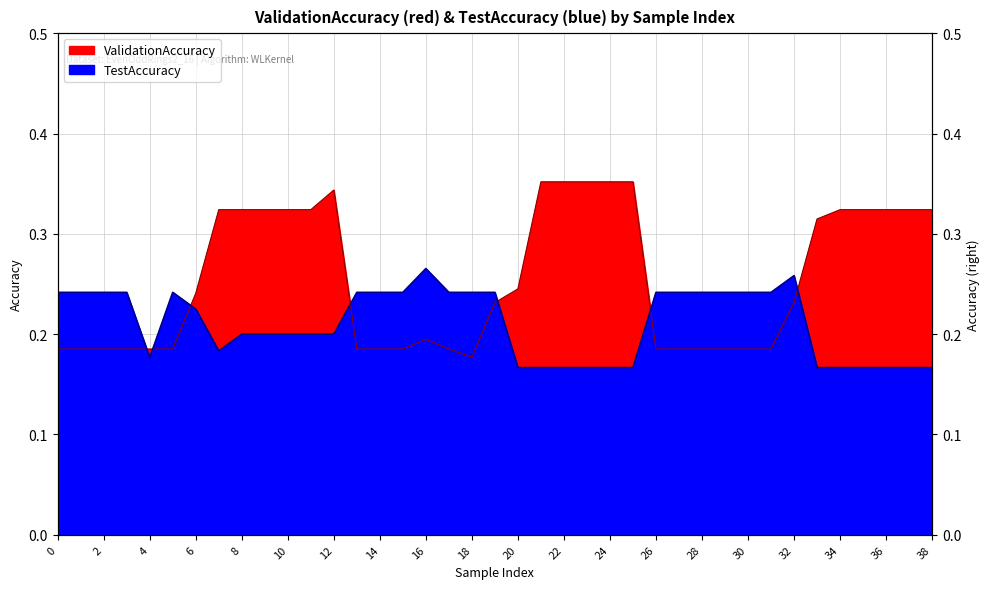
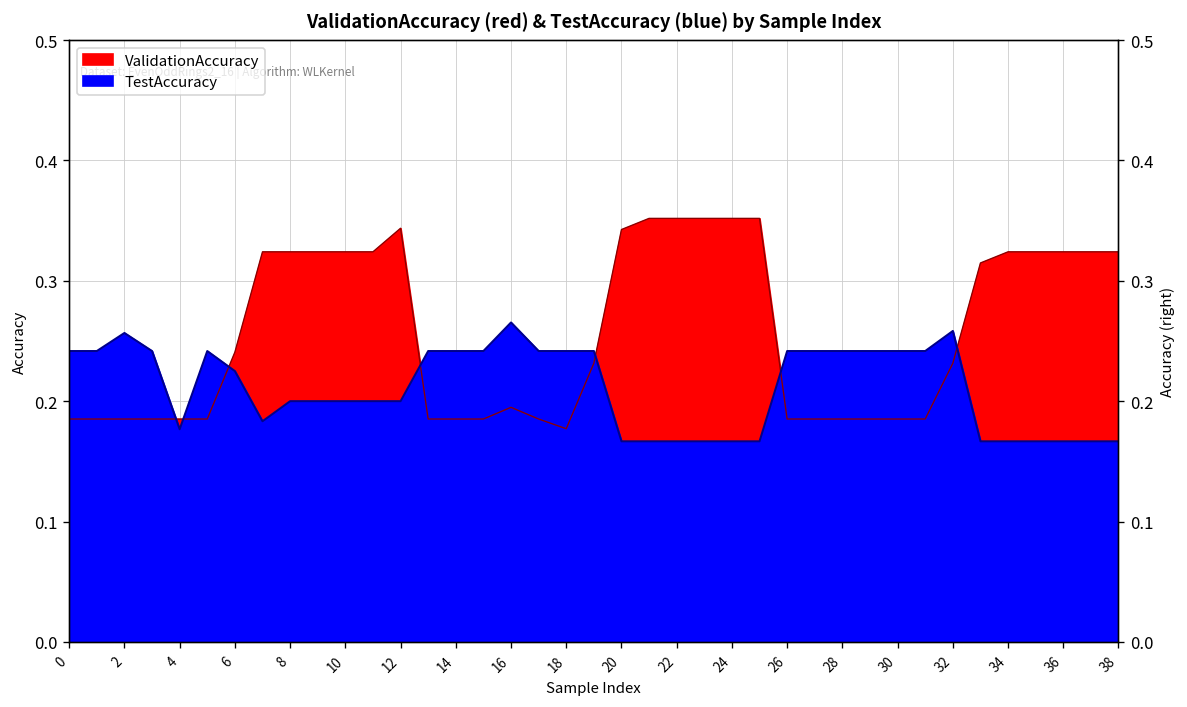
  {
    "ValidationAccuracy": {
      "0": 0.185,
      "2": 0.185,
      "4": 0.185,
      "6": 0.241,
      "8": 0.324,
      "10": 0.324,
      "12": 0.344,
      "14": 0.185,
      "16": 0.195,
      "18": 0.177,
-     "20": 0.245,
+     "20": 0.343,
      "22": 0.352,
      "24": 0.352,
      "26": 0.185,
      "28": 0.185,
      "30": 0.185,
      "32": 0.231,
      "34": 0.324,
      "36": 0.324,
      "38": 0.324
    },
    "TestAccuracy": {
      "0": 0.242,
-     "2": 0.242,
+     "2": 0.257,
      "4": 0.177,
      "6": 0.225,
      "8": 0.200,
      "10": 0.200,
      "12": 0.200,
      "14": 0.242,
      "16": 0.265,
      "18": 0.242,
      "20": 0.167,
      "22": 0.167,
      "24": 0.167,
      "26": 0.242,
      "28": 0.242,
      "30": 0.242,
      "32": 0.258,
      "34": 0.167,
      "36": 0.167,
      "38": 0.167
    }
  }
